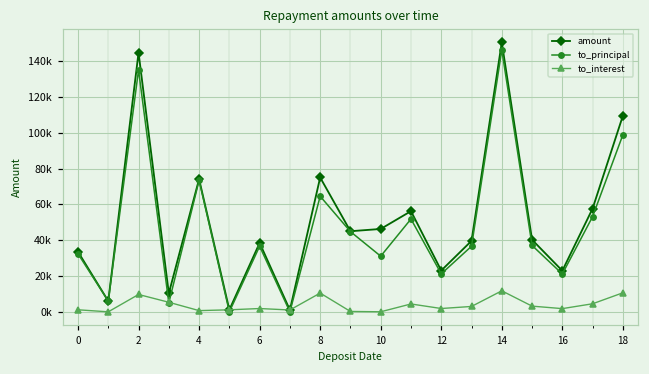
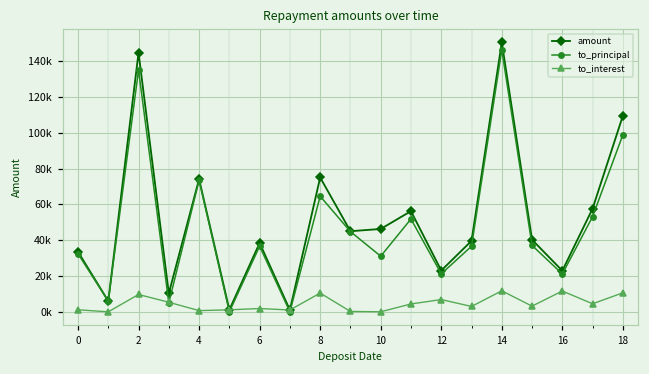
  {
    "amount": {
      "2": 145000,
      "6": 38000,
      "8": 75000,
      "10": 46000,
      "12": 23000,
      "14": 150000,
      "16": 23000,
      "18": 109000
    },
    "to_principal": {
      "2": 135000,
      "6": 37000,
      "8": 65000,
      "10": 31000,
      "12": 21000,
      "14": 146000,
      "16": 21000,
      "18": 99000
    },
    "to_interest": {
      "0": 1000,
      "2": 10000,
      "4": 1000,
      "6": 2000,
      "8": 10000,
      "10": 0,
-     "12": 2000,
+     "12": 7000,
      "14": 12000,
-     "16": 2000,
+     "16": 12000,
      "18": 11000
    }
  }
